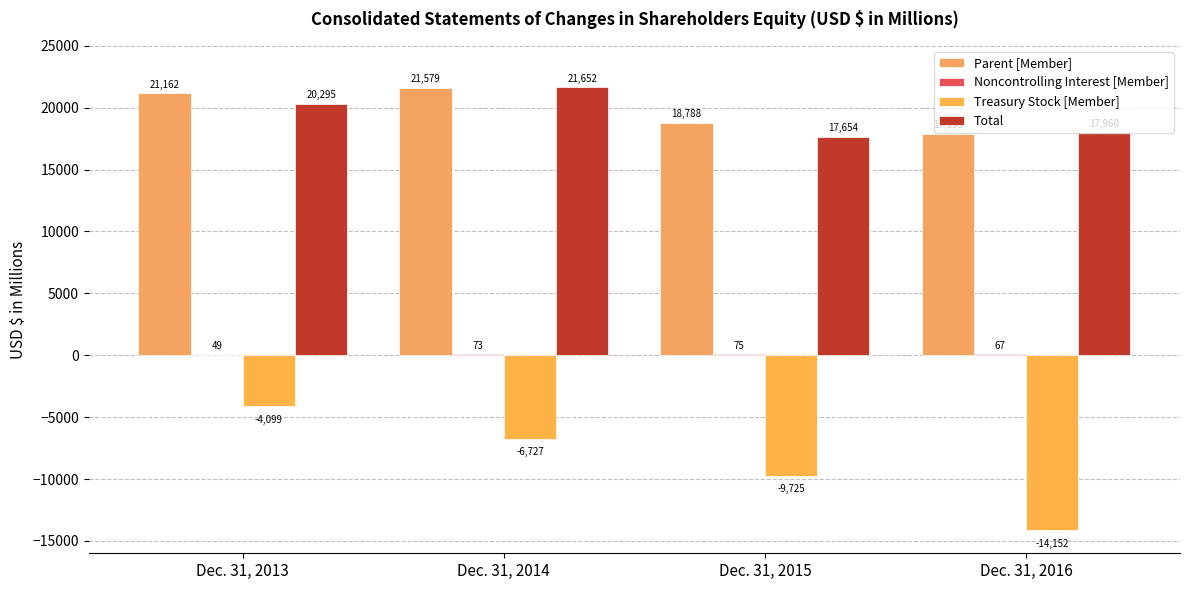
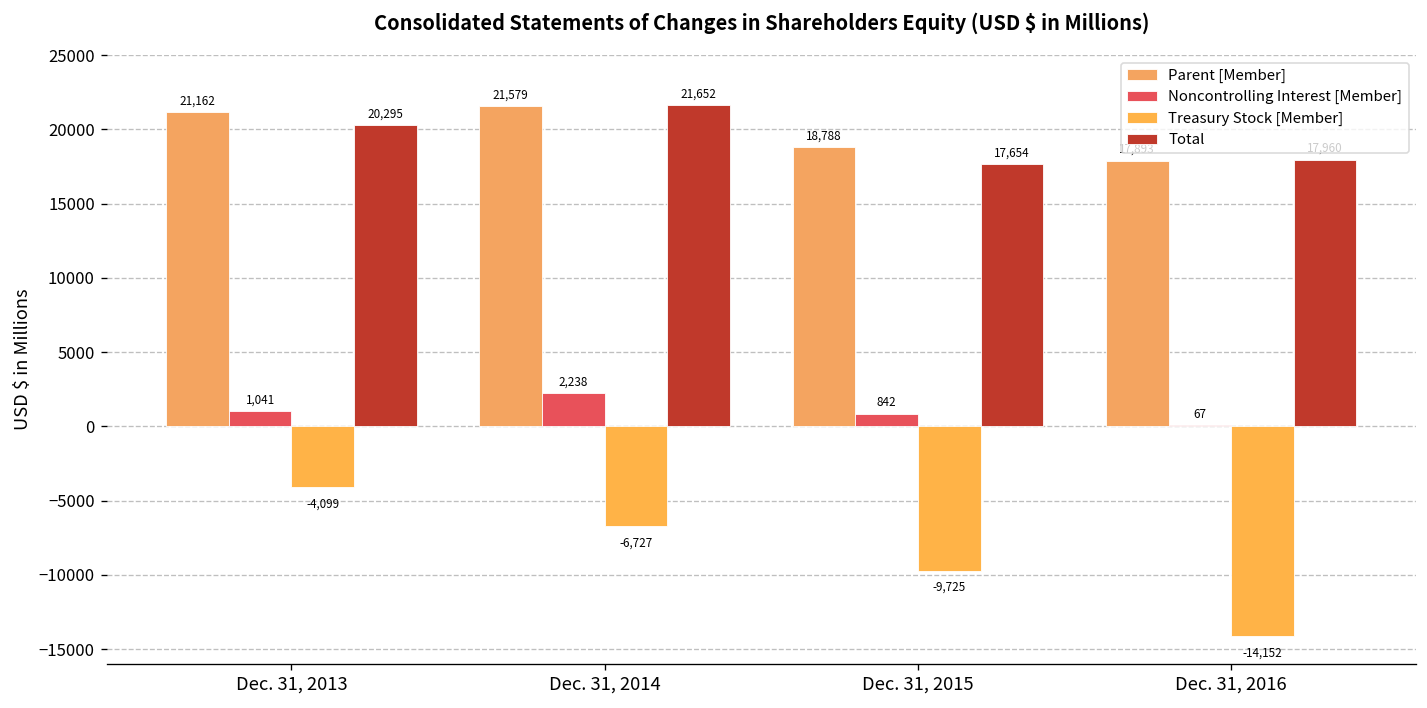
  {
    "Noncontrolling Interest [Member]": {
-     "Dec. 31, 2013": "49",
-     "Dec. 31, 2014": "73",
-     "Dec. 31, 2015": "75",
+     "Dec. 31, 2013": "1,041",
+     "Dec. 31, 2014": "2,238",
+     "Dec. 31, 2015": "842",
      "Dec. 31, 2016": "67"
    },
    "Total": {
      "Dec. 31, 2013": "20,295",
      "Dec. 31, 2014": "21,652",
      "Dec. 31, 2015": "17,654"
    }
  }
